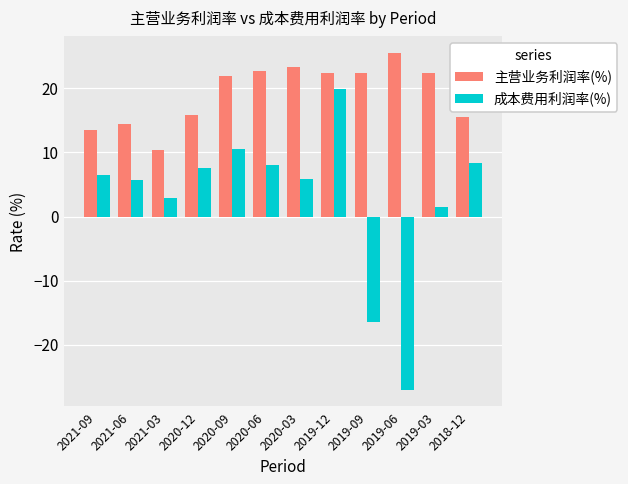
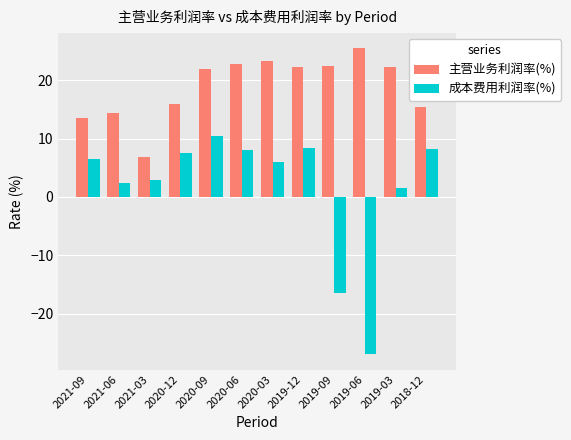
  {
    "主营业务利润率(%)": {
      "2021-09": 14,
      "2021-06": 14,
-     "2021-03": 10,
+     "2021-03": 7,
      "2020-12": 16,
      "2020-09": 22,
      "2020-06": 23,
      "2020-03": 23,
      "2019-12": 22,
      "2019-09": 22,
      "2019-06": 25,
      "2019-03": 22,
      "2018-12": 15
    },
    "成本费用利润率(%)": {
      "2021-09": 7,
-     "2021-06": 6,
+     "2021-06": 2,
      "2021-03": 3,
      "2020-12": 8,
      "2020-09": 11,
      "2020-06": 8,
      "2020-03": 6,
-     "2019-12": 20,
+     "2019-12": 8,
      "2019-09": -16,
      "2019-06": -27,
      "2019-03": 1,
      "2018-12": 8
    }
  }
